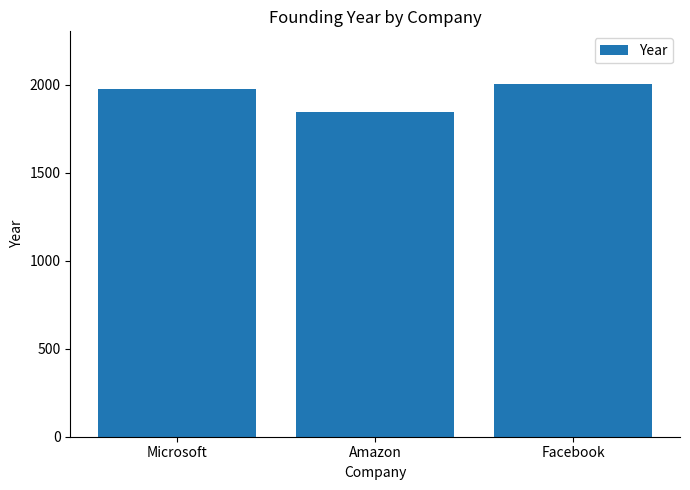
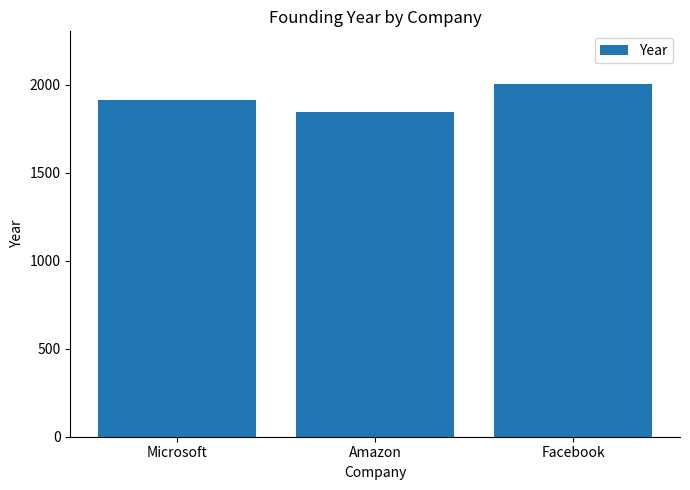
  {
-   "Microsoft": 1980,
+   "Microsoft": 1920,
    "Amazon": 1850,
    "Facebook": 2000
  }
